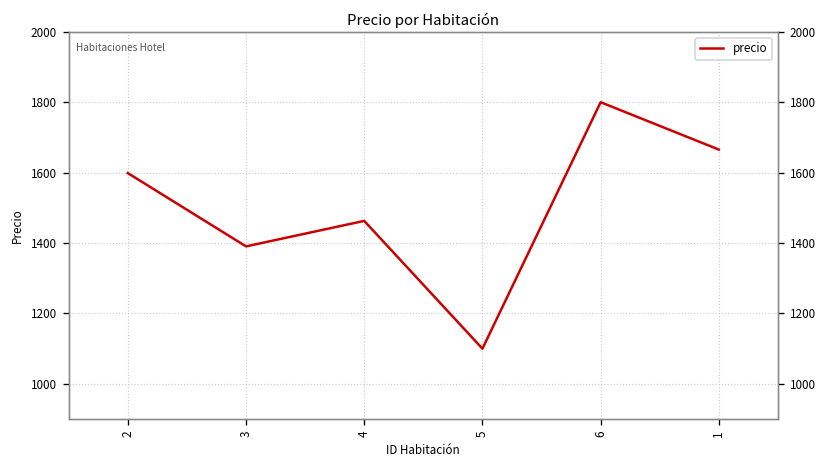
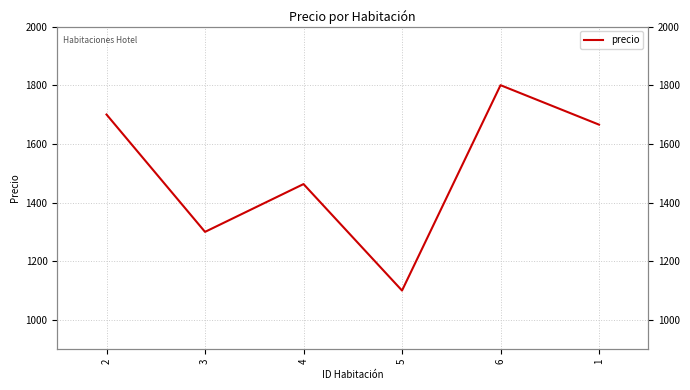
  {
-   "2": 1600,
-   "3": 1390,
+   "2": 1700,
+   "3": 1300,
    "4": 1460,
    "5": 1100,
    "6": 1800,
    "1": 1670
  }
